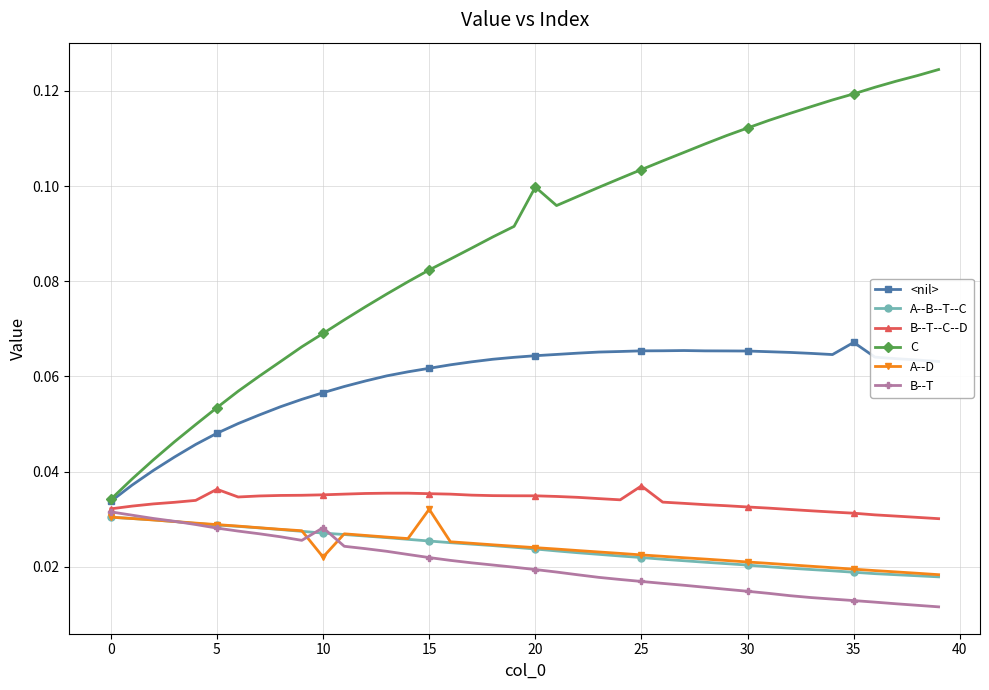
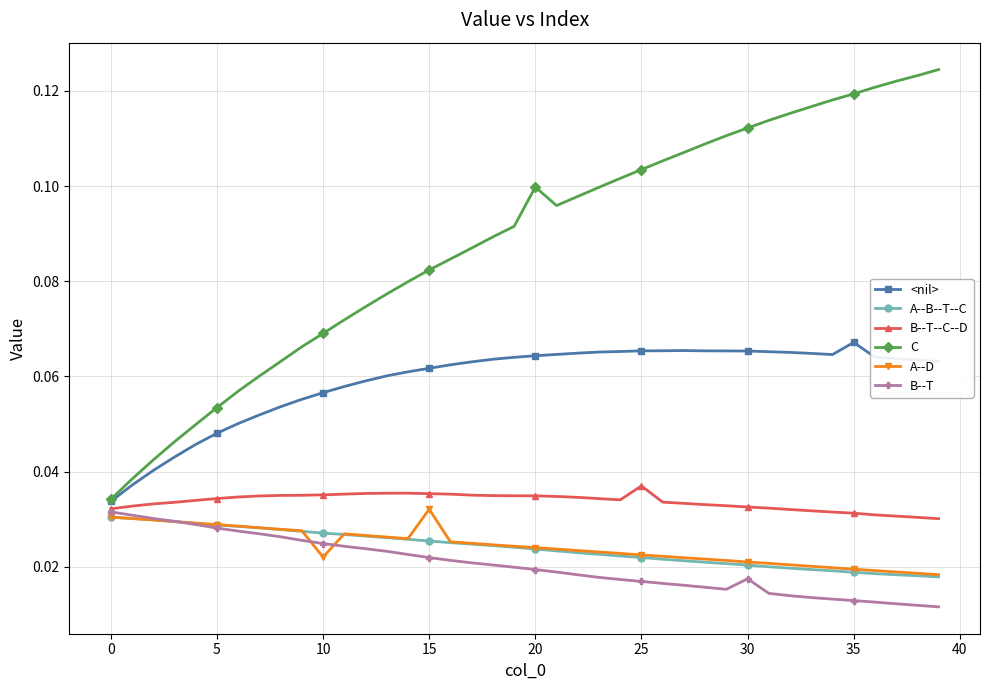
  {
    "<nil>": {
      "5": 0.048,
      "10": 0.057,
      "15": 0.062,
      "20": 0.064,
      "25": 0.065,
      "30": 0.065,
      "35": 0.067
    },
    "A--B--T--C": {
      "10": 0.027,
      "15": 0.025,
      "25": 0.022,
      "30": 0.020,
      "35": 0.019
    },
    "B--T--C--D": {
      "0": 0.032,
-     "5": 0.036,
+     "5": 0.034,
      "10": 0.035,
      "15": 0.035,
      "20": 0.035,
      "25": 0.037,
      "30": 0.033,
      "35": 0.031
    },
    "C": {
      "5": 0.053,
      "10": 0.069,
      "15": 0.082,
      "20": 0.100,
      "25": 0.103,
      "30": 0.112,
      "35": 0.119
    },
    "A--D": {
      "10": 0.022,
      "15": 0.032,
      "25": 0.023,
      "30": 0.021,
      "35": 0.020
    },
    "B--T": {
      "0": 0.032,
      "5": 0.028,
-     "10": 0.028,
+     "10": 0.025,
      "15": 0.022,
      "20": 0.019,
      "25": 0.017,
-     "30": 0.015,
+     "30": 0.017,
      "35": 0.013
    }
  }
